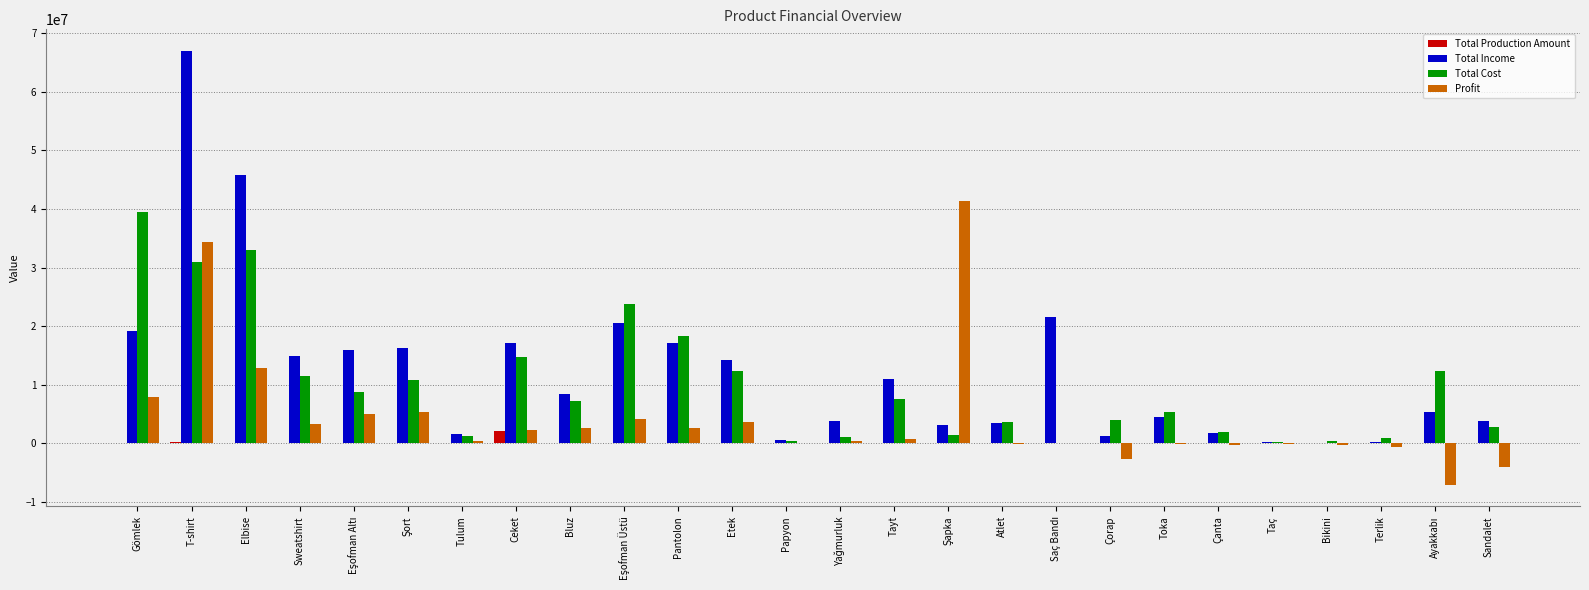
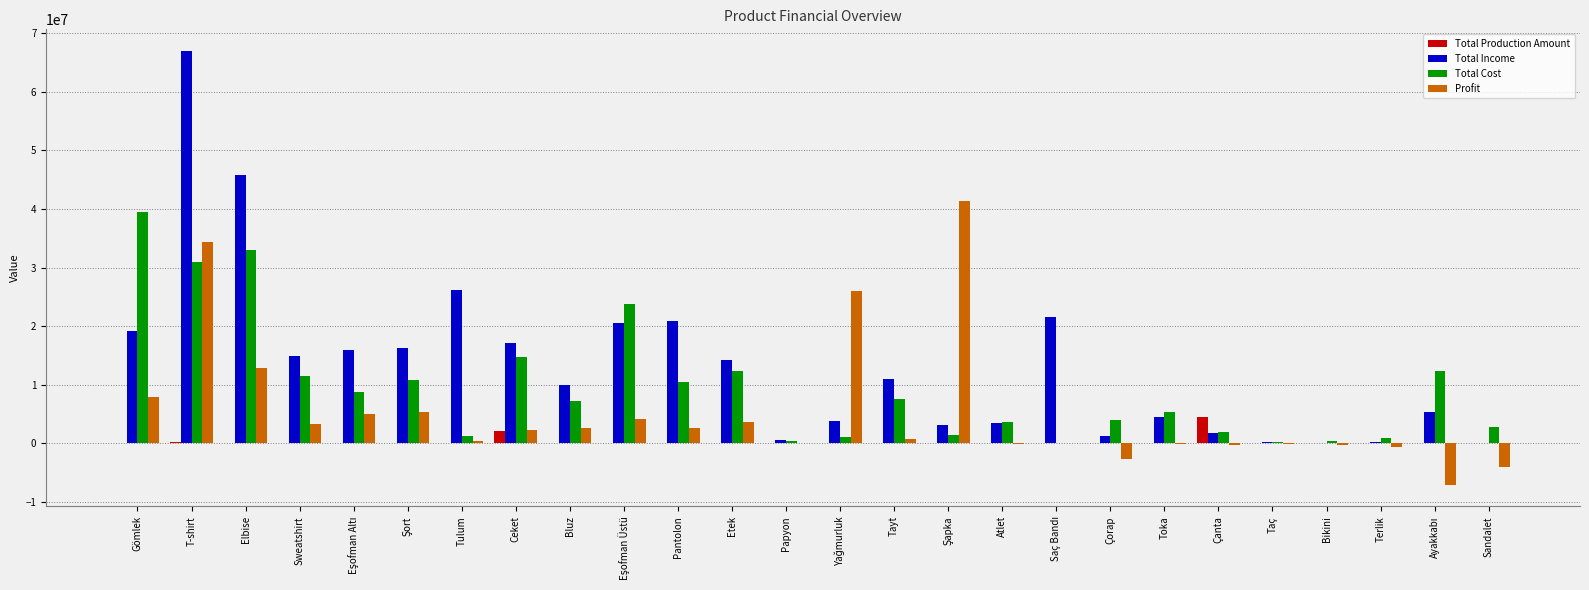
  {
    "Total Production Amount": {
      "Ceket": 2000000,
-     "Çanta": 0
+     "Çanta": 5000000
    },
    "Total Income": {
      "Gömlek": 19000000,
      "T-shirt": 67000000,
      "Elbise": 46000000,
      "Sweatshirt": 15000000,
      "Eşofman Altı": 16000000,
      "Şort": 16000000,
-     "Tulum": 2000000,
+     "Tulum": 26000000,
      "Ceket": 17000000,
-     "Bluz": 8000000,
+     "Bluz": 10000000,
      "Eşofman Üstü": 20000000,
-     "Pantolon": 17000000,
+     "Pantolon": 21000000,
      "Etek": 14000000,
      "Papyon": 0,
      "Yağmurluk": 4000000,
      "Tayt": 11000000,
      "Şapka": 3000000,
      "Atlet": 3000000,
      "Saç Bandı": 22000000,
      "Çorap": 1000000,
      "Toka": 4000000,
      "Çanta": 2000000,
      "Ayakkabı": 5000000,
-     "Sandalet": 4000000
+     "Sandalet": 0
    },
    "Total Cost": {
      "Gömlek": 39000000,
      "T-shirt": 31000000,
      "Elbise": 33000000,
      "Sweatshirt": 12000000,
      "Eşofman Altı": 9000000,
      "Şort": 11000000,
      "Tulum": 1000000,
      "Ceket": 15000000,
      "Bluz": 7000000,
      "Eşofman Üstü": 24000000,
-     "Pantolon": 18000000,
+     "Pantolon": 10000000,
      "Etek": 12000000,
      "Papyon": 0,
      "Yağmurluk": 1000000,
      "Tayt": 8000000,
      "Şapka": 1000000,
      "Atlet": 4000000,
      "Çorap": 4000000,
      "Toka": 5000000,
      "Çanta": 2000000,
      "Terlik": 1000000,
      "Ayakkabı": 12000000,
      "Sandalet": 3000000
    },
    "Profit": {
      "Gömlek": 8000000,
      "T-shirt": 34000000,
      "Elbise": 13000000,
      "Sweatshirt": 3000000,
      "Eşofman Altı": 5000000,
      "Şort": 5000000,
      "Ceket": 2000000,
      "Bluz": 3000000,
      "Eşofman Üstü": 4000000,
      "Pantolon": 3000000,
      "Etek": 4000000,
-     "Yağmurluk": 0,
+     "Yağmurluk": 26000000,
      "Tayt": 1000000,
      "Şapka": 41000000,
      "Çorap": -3000000,
      "Terlik": -1000000,
      "Ayakkabı": -7000000,
      "Sandalet": -4000000
    }
  }
